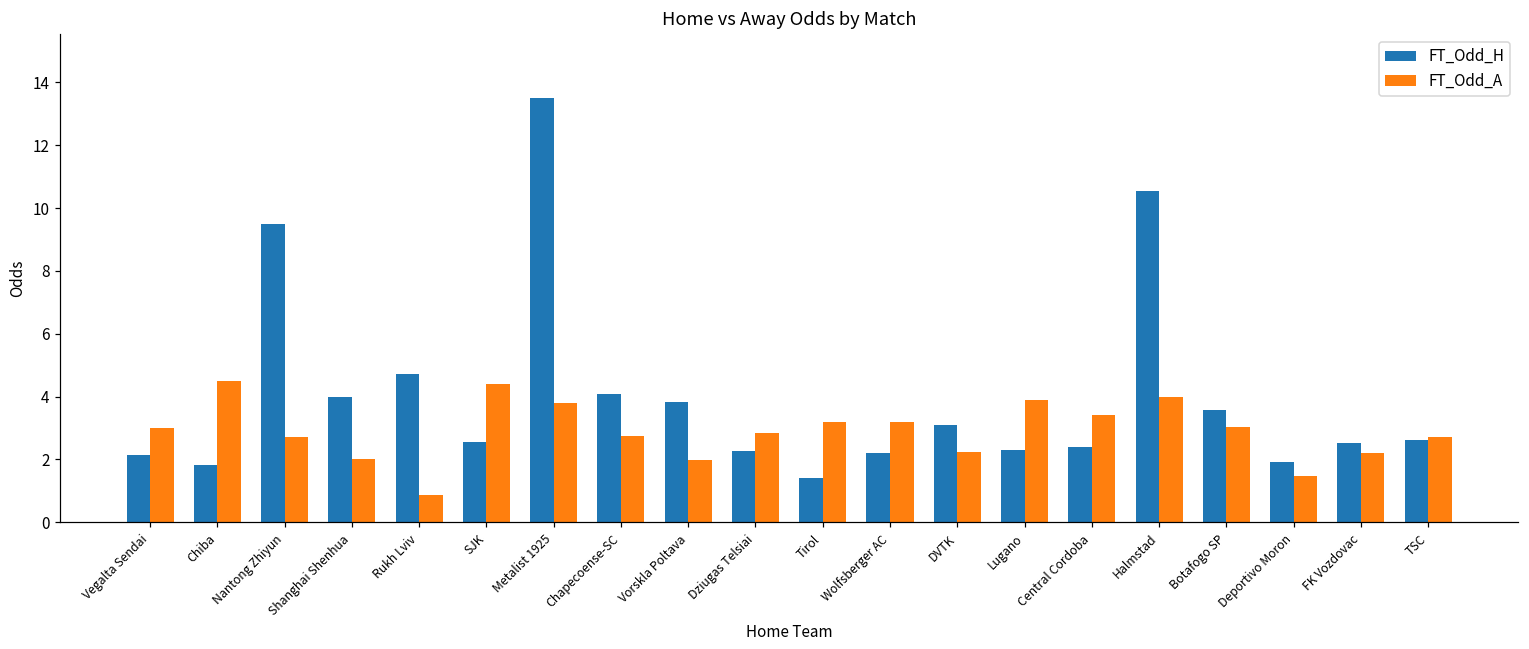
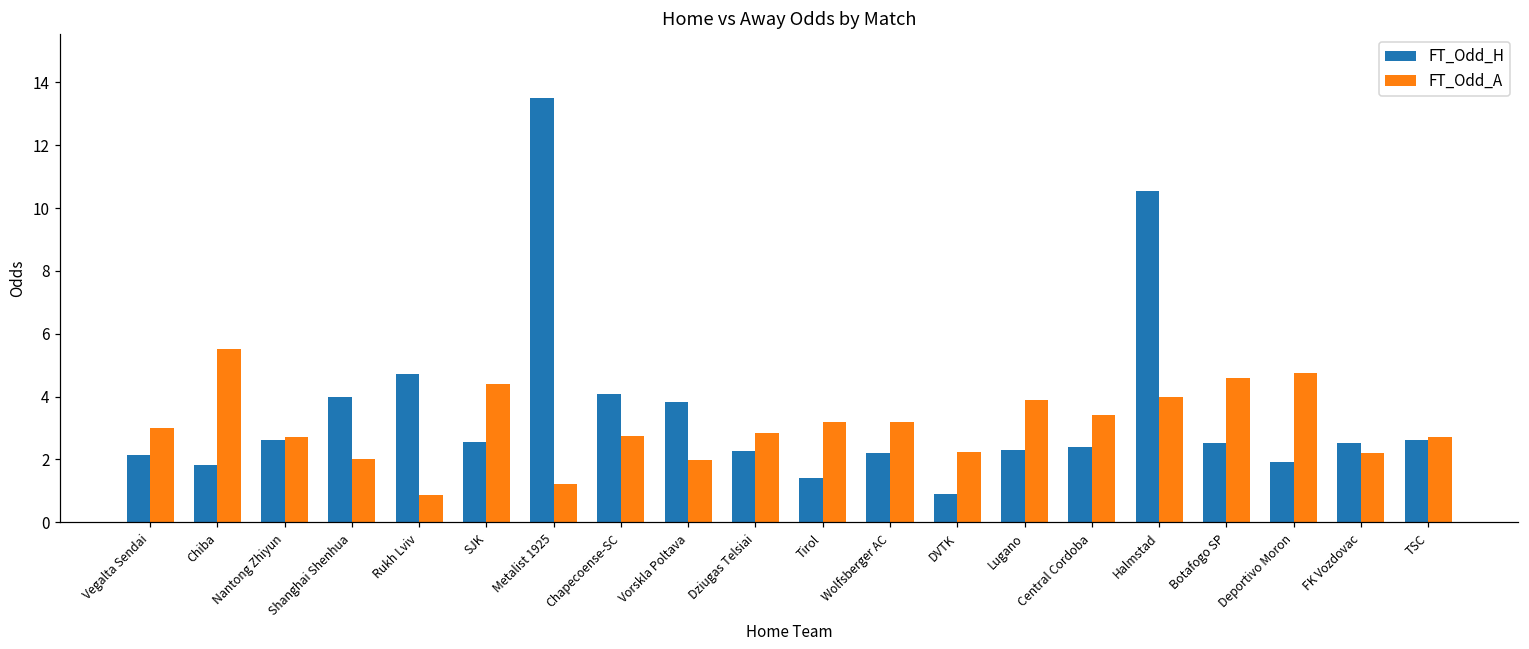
  {
    "FT_Odd_H": {
      "Vegalta Sendai": 2.2,
      "Chiba": 1.8,
-     "Nantong Zhiyun": 9.5,
+     "Nantong Zhiyun": 2.6,
      "Shanghai Shenhua": 4.0,
      "Rukh Lviv": 4.7,
      "SJK": 2.6,
      "Metalist 1925": 13.5,
      "Chapecoense-SC": 4.1,
      "Vorskla Poltava": 3.8,
      "Dziugas Telsiai": 2.3,
      "Tirol": 1.4,
      "Wolfsberger AC": 2.2,
-     "DVTK": 3.1,
+     "DVTK": 0.9,
      "Lugano": 2.3,
      "Central Cordoba": 2.4,
      "Halmstad": 10.6,
-     "Botafogo SP": 3.6,
+     "Botafogo SP": 2.5,
      "Deportivo Moron": 1.9,
      "FK Vozdovac": 2.5,
      "TSC": 2.6
    },
    "FT_Odd_A": {
      "Vegalta Sendai": 3.0,
-     "Chiba": 4.5,
+     "Chiba": 5.5,
      "Nantong Zhiyun": 2.7,
      "Shanghai Shenhua": 2.0,
      "Rukh Lviv": 0.9,
      "SJK": 4.4,
-     "Metalist 1925": 3.8,
+     "Metalist 1925": 1.2,
      "Chapecoense-SC": 2.7,
      "Vorskla Poltava": 2.0,
      "Dziugas Telsiai": 2.9,
      "Tirol": 3.2,
      "Wolfsberger AC": 3.2,
      "DVTK": 2.3,
      "Lugano": 3.9,
      "Central Cordoba": 3.4,
      "Halmstad": 4.0,
-     "Botafogo SP": 3.0,
-     "Deportivo Moron": 1.5,
+     "Botafogo SP": 4.6,
+     "Deportivo Moron": 4.8,
      "FK Vozdovac": 2.2,
      "TSC": 2.7
    }
  }
